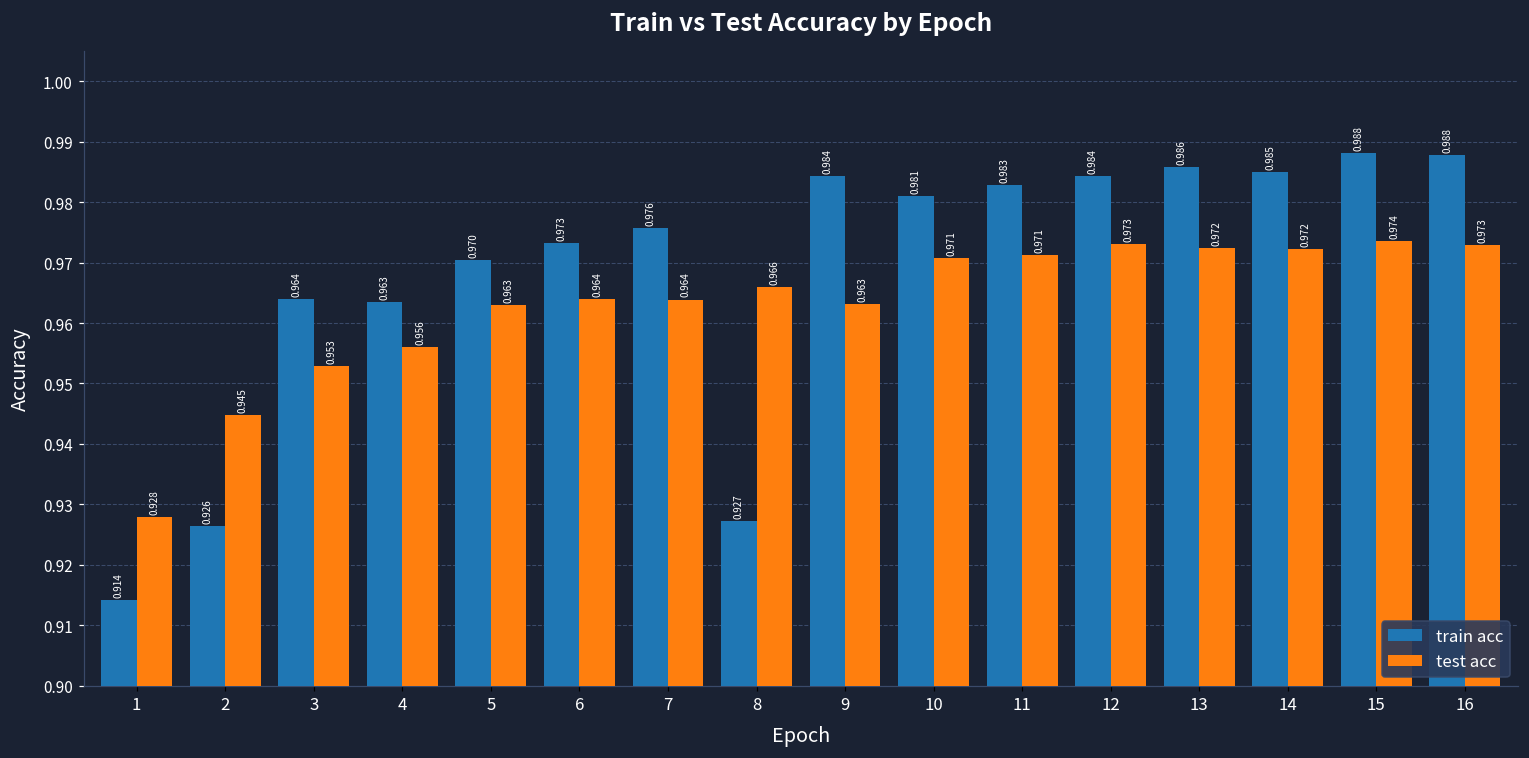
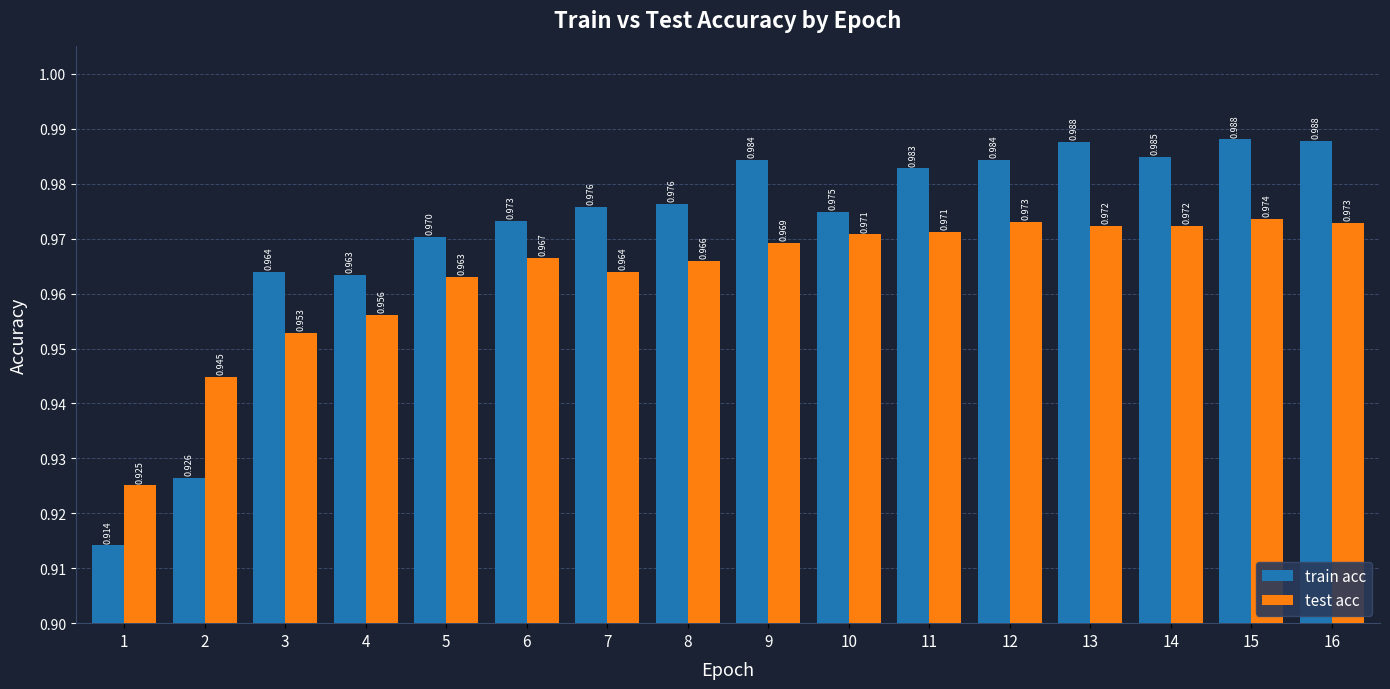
  {
    "train acc": {
      "1": 0.914,
      "2": 0.926,
      "3": 0.964,
      "4": 0.963,
      "5": 0.970,
      "6": 0.973,
      "7": 0.976,
-     "8": 0.927,
+     "8": 0.976,
      "9": 0.984,
-     "10": 0.981,
+     "10": 0.975,
      "11": 0.983,
      "12": 0.984,
-     "13": 0.986,
+     "13": 0.988,
      "14": 0.985,
      "15": 0.988,
      "16": 0.988
    },
    "test acc": {
-     "1": 0.928,
+     "1": 0.925,
      "2": 0.945,
      "3": 0.953,
      "4": 0.956,
      "5": 0.963,
-     "6": 0.964,
+     "6": 0.967,
      "7": 0.964,
      "8": 0.966,
-     "9": 0.963,
+     "9": 0.969,
      "10": 0.971,
      "11": 0.971,
      "12": 0.973,
      "13": 0.972,
      "14": 0.972,
      "15": 0.974,
      "16": 0.973
    }
  }
